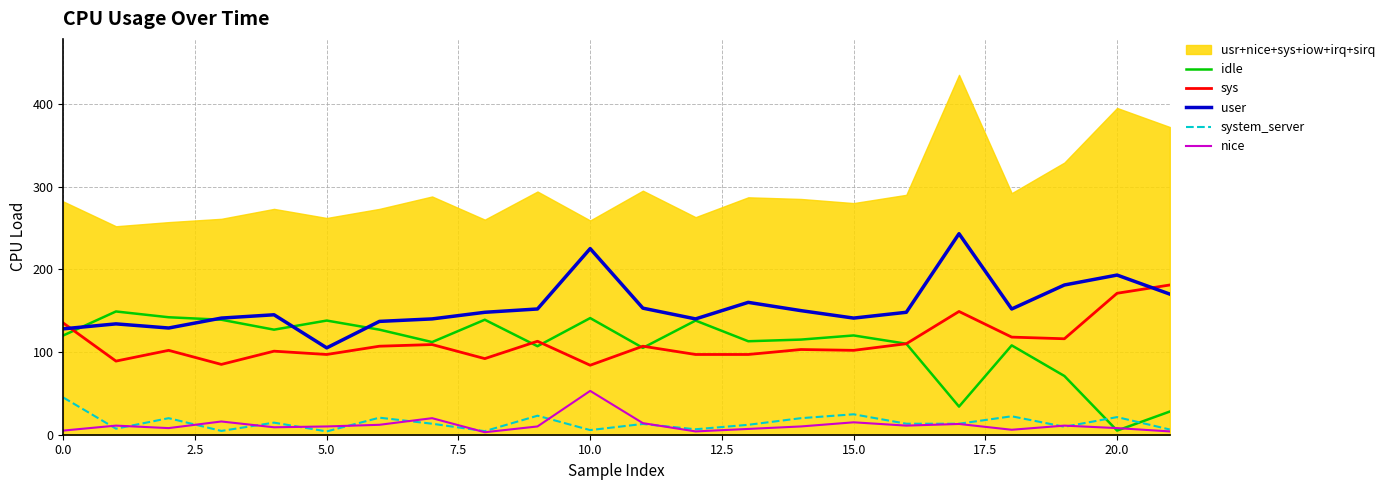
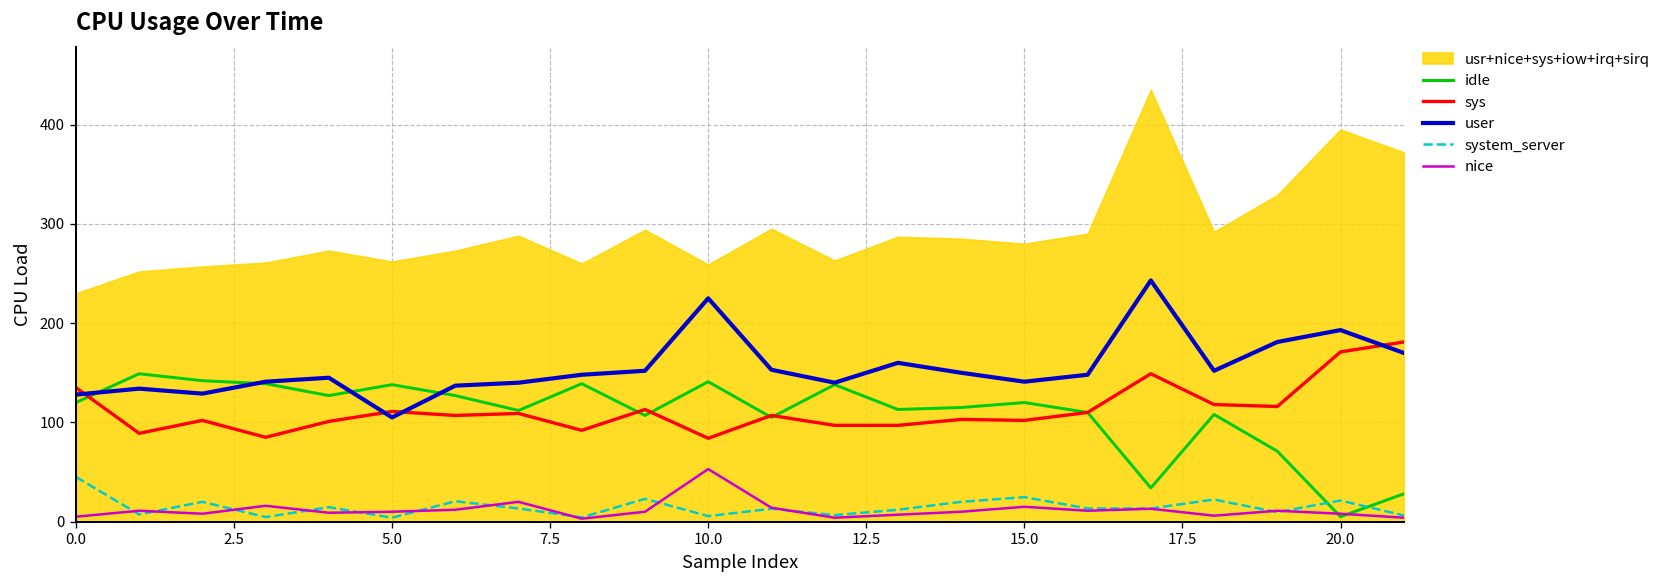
  {
    "usr+nice+sys+iow+irq+sirq": {
-     "0.0": 280,
+     "0.0": 230,
      "5.0": 260,
      "10.0": 260,
      "15.0": 280,
      "20.0": 400
    },
    "idle": {
      "0.0": 120,
      "5.0": 140,
      "10.0": 140,
      "15.0": 120
    },
    "sys": {
      "0.0": 140,
-     "5.0": 100,
+     "5.0": 110,
      "10.0": 80,
      "15.0": 100,
      "20.0": 170
    },
    "user": {
      "0.0": 130,
      "5.0": 110,
      "10.0": 230,
      "15.0": 140,
      "20.0": 190
    },
    "system_server": {
      "0.0": 50,
      "5.0": 0,
      "10.0": 10,
      "15.0": 20,
      "20.0": 20
    },
    "nice": {
      "0.0": 10,
      "5.0": 10,
      "10.0": 50,
      "15.0": 20
    }
  }
